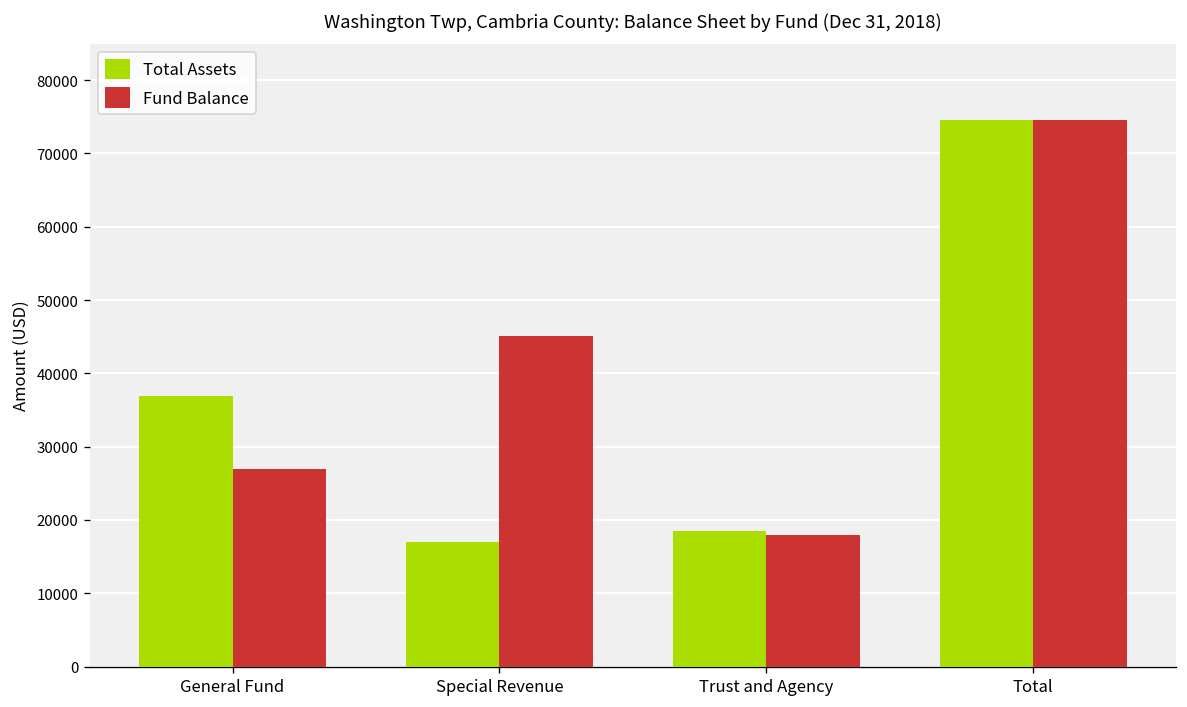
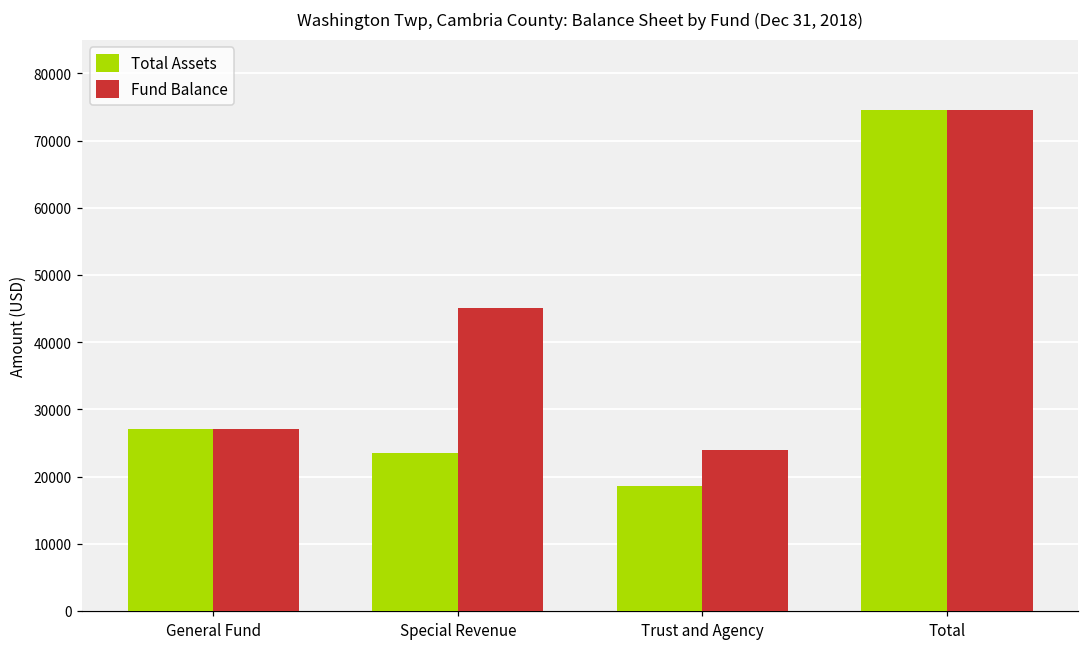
  {
    "Total Assets": {
-     "General Fund": 37000,
-     "Special Revenue": 17000,
+     "General Fund": 27000,
+     "Special Revenue": 24000,
      "Trust and Agency": 19000,
      "Total": 75000
    },
    "Fund Balance": {
      "General Fund": 27000,
      "Special Revenue": 45000,
-     "Trust and Agency": 18000,
+     "Trust and Agency": 24000,
      "Total": 75000
    }
  }
